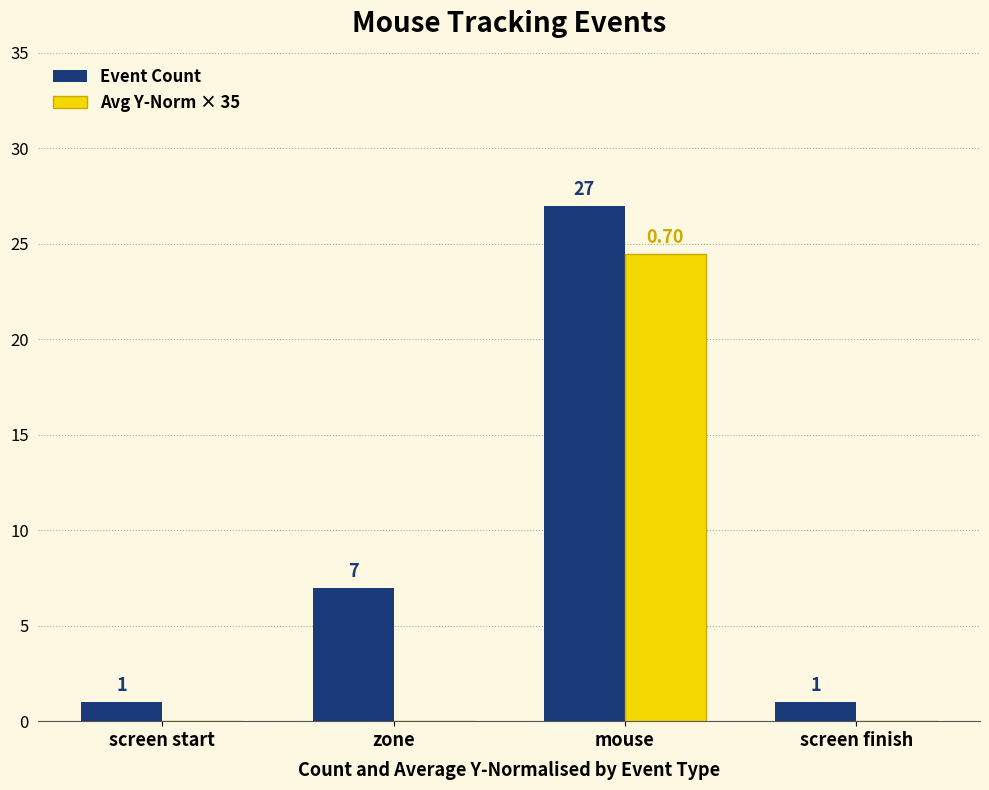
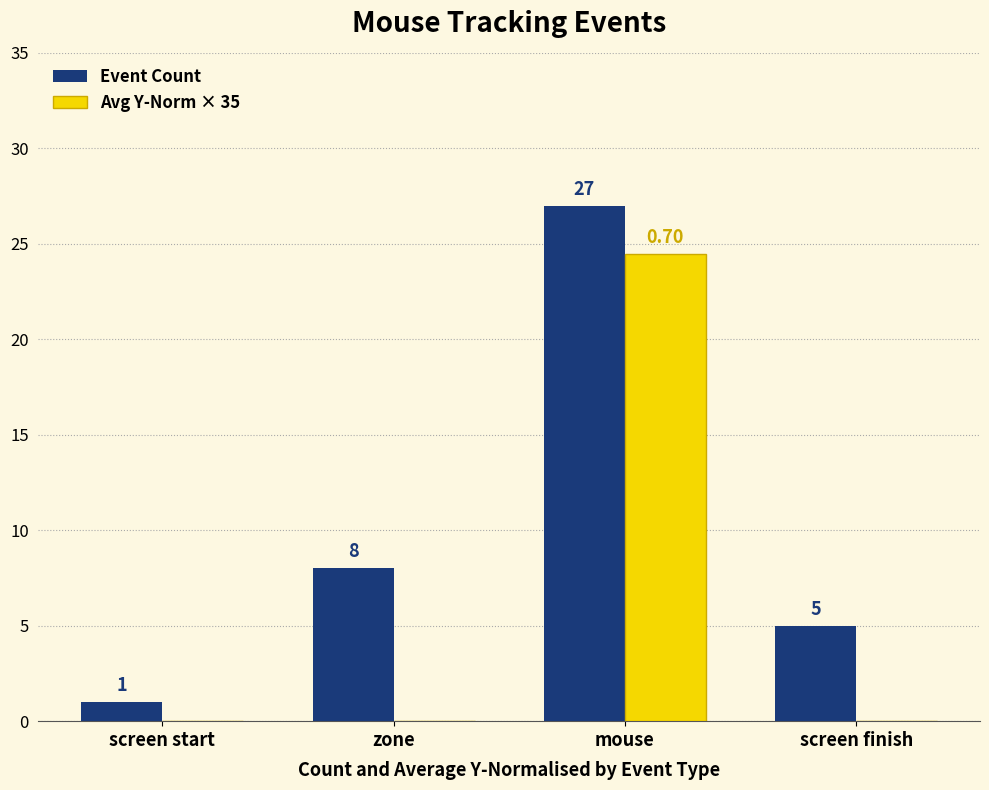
  {
    "Event Count": {
      "screen start": 1,
-     "zone": 7,
+     "zone": 8,
      "mouse": 27,
-     "screen finish": 1
+     "screen finish": 5
    },
    "Avg Y-Norm × 35": {
      "screen start": 0.0,
      "zone": 0.0,
      "screen finish": 0.0
    }
  }
